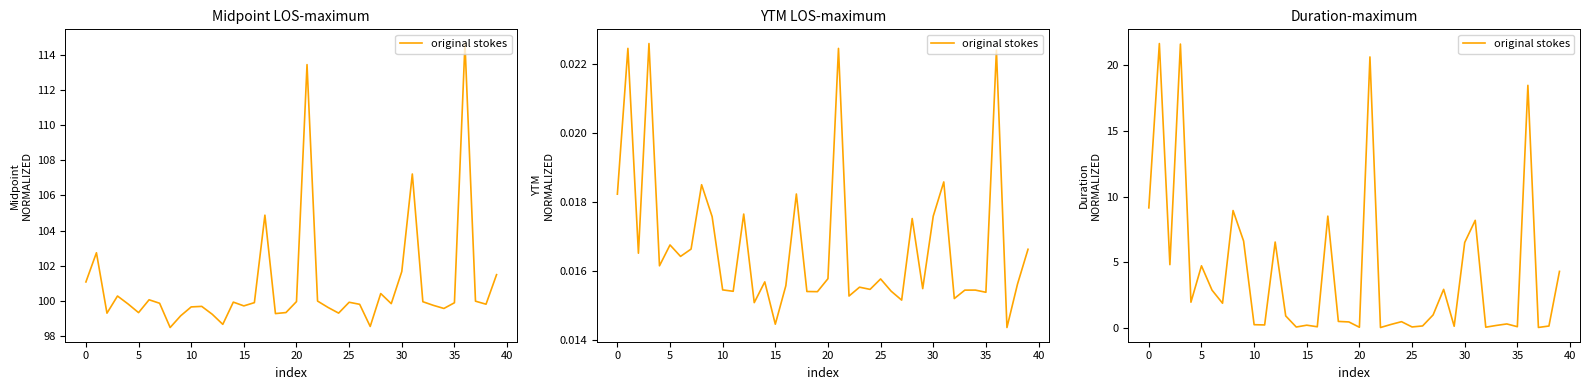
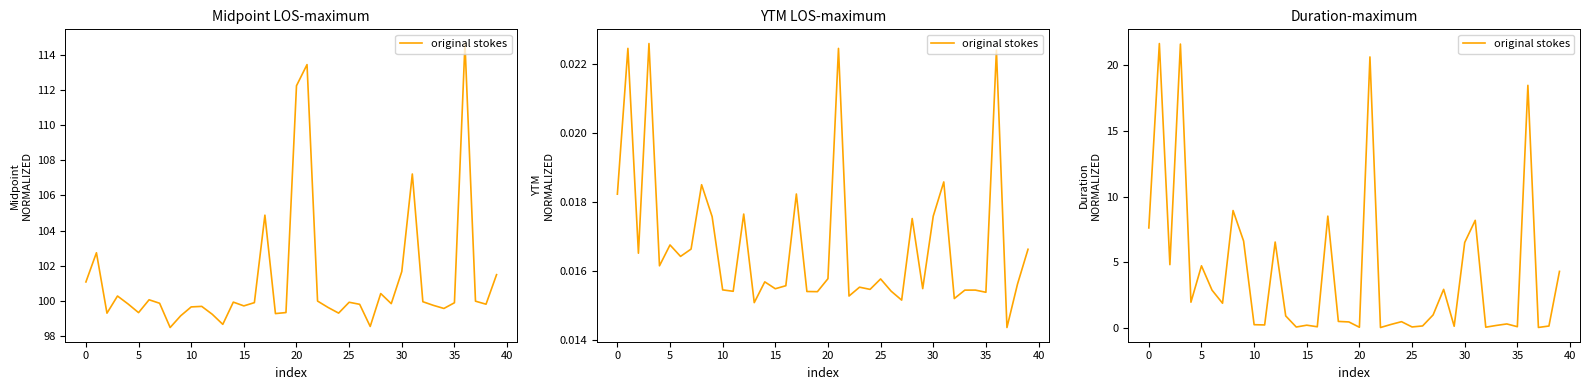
  {
    "Midpoint LOS-maximum": {
      "0": 101.1,
      "5": 99.3,
      "10": 99.7,
      "15": 99.7,
-     "20": 100.0,
+     "20": 112.2,
      "25": 99.9,
      "30": 101.7,
      "35": 99.9
    },
    "YTM LOS-maximum": {
      "0": 0.0182,
      "5": 0.0168,
      "10": 0.0155,
-     "15": 0.0145,
+     "15": 0.0155,
      "20": 0.0158,
      "25": 0.0158,
      "30": 0.0176,
      "35": 0.0154
    },
    "Duration-maximum": {
-     "0": 9.1,
+     "0": 7.6,
      "5": 4.7,
      "10": 0.2,
      "15": 0.2,
      "20": 0.0,
      "25": 0.1,
      "30": 6.5,
      "35": 0.1
    }
  }
